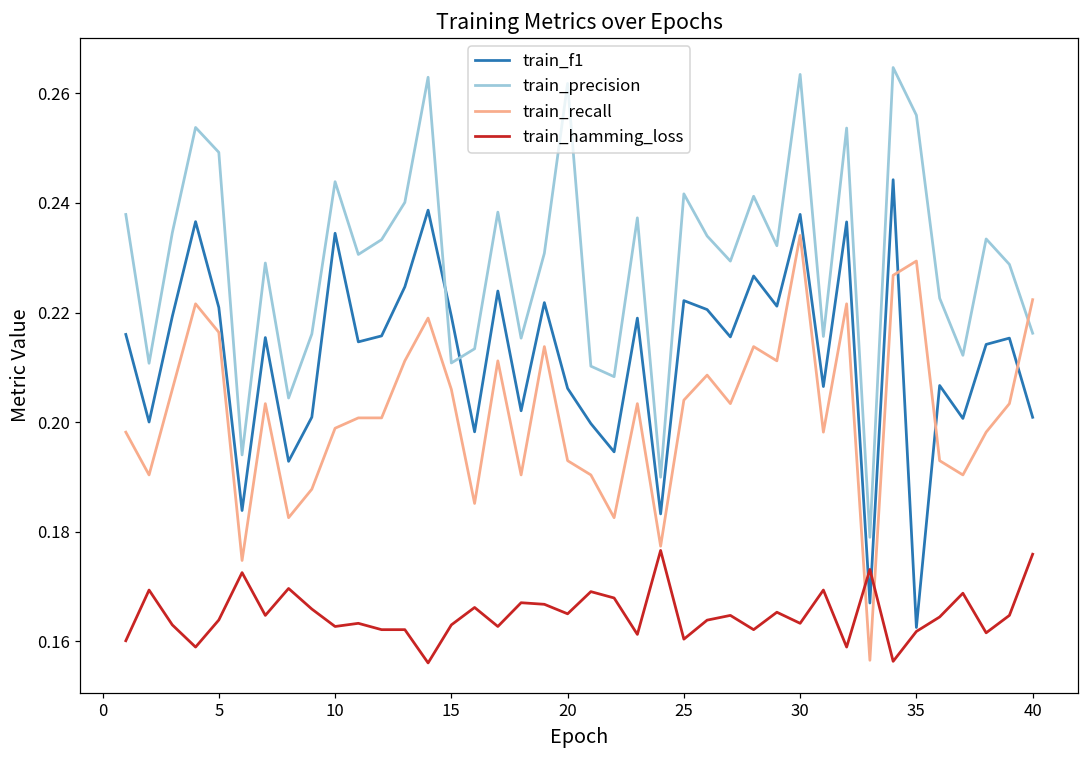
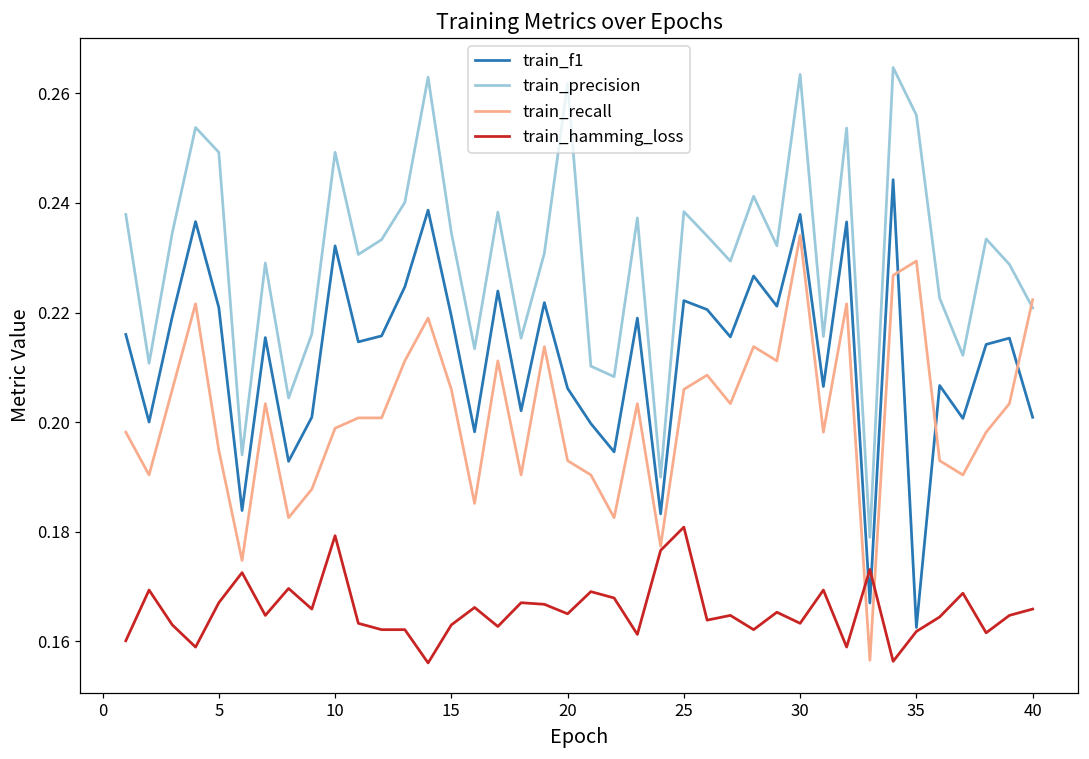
  {
    "train_f1": {
      "5": 0.221,
-     "10": 0.234,
+     "10": 0.232,
      "15": 0.219,
      "20": 0.206,
      "25": 0.222,
      "30": 0.238,
      "35": 0.162,
      "40": 0.201
    },
    "train_precision": {
      "5": 0.249,
-     "10": 0.244,
-     "15": 0.211,
-     "25": 0.242,
+     "10": 0.249,
+     "15": 0.235,
+     "25": 0.238,
      "30": 0.263,
      "35": 0.256,
-     "40": 0.216
+     "40": 0.221
    },
    "train_recall": {
-     "5": 0.216,
+     "5": 0.195,
      "10": 0.199,
      "15": 0.206,
      "20": 0.193,
-     "25": 0.204,
+     "25": 0.206,
      "30": 0.234,
      "35": 0.229,
      "40": 0.222
    },
    "train_hamming_loss": {
-     "5": 0.164,
-     "10": 0.163,
+     "5": 0.167,
+     "10": 0.179,
      "15": 0.163,
      "20": 0.165,
-     "25": 0.160,
+     "25": 0.181,
      "30": 0.163,
      "35": 0.162,
-     "40": 0.176
+     "40": 0.166
    }
  }
